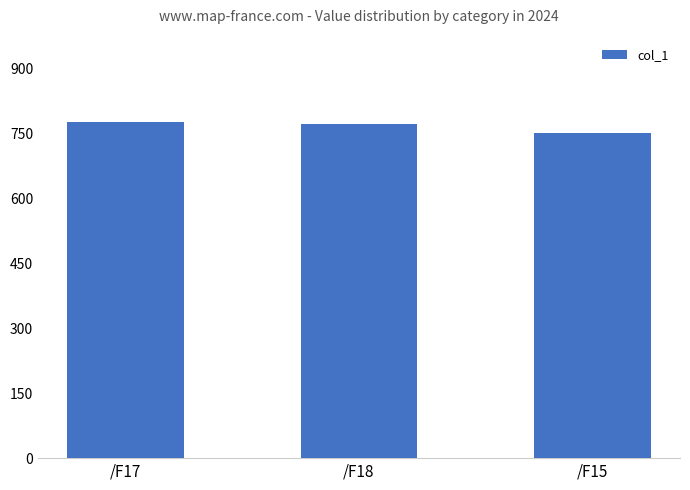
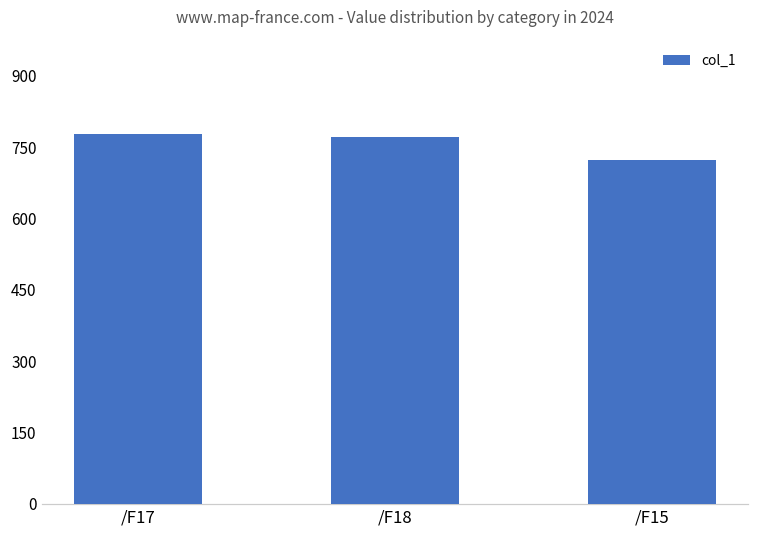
  {
    "/F17": 780,
    "/F18": 770,
-   "/F15": 750
+   "/F15": 720
  }
